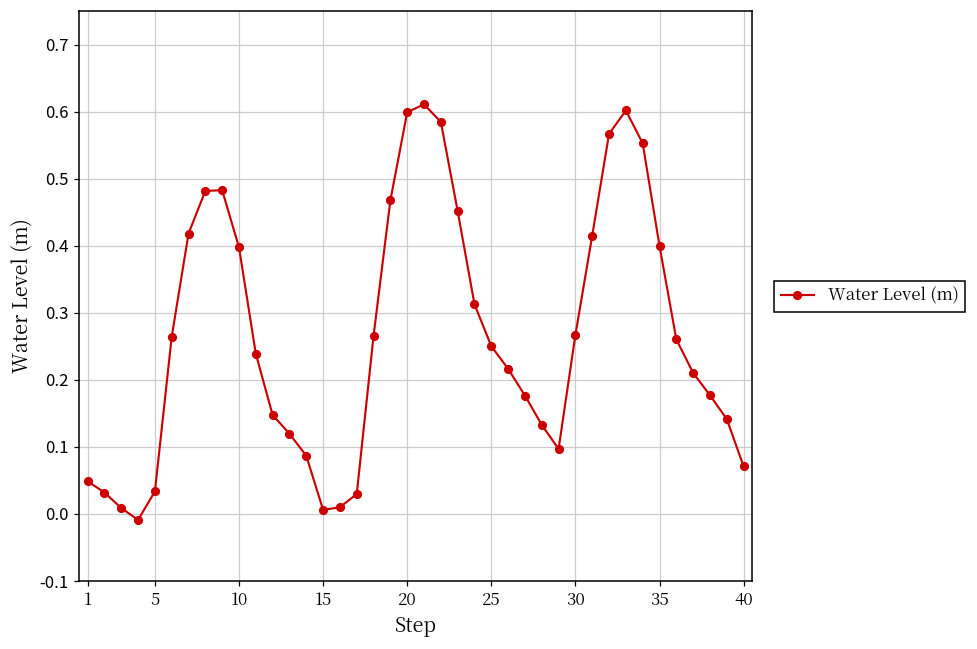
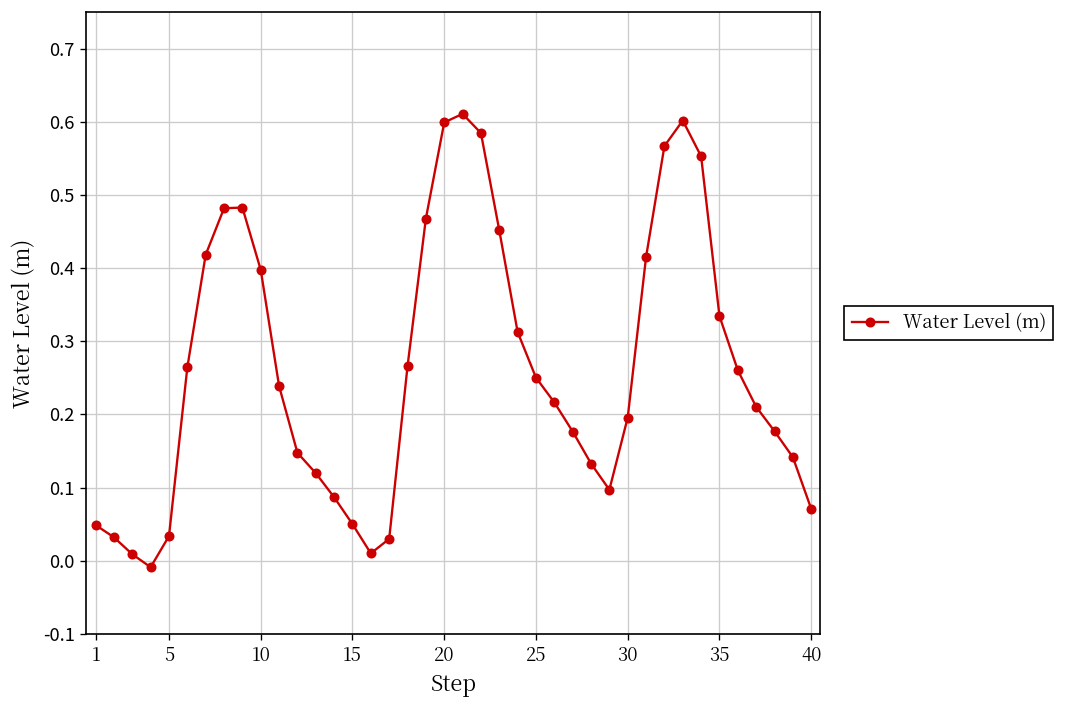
  {
    "1": 0.05,
    "5": 0.03,
    "10": 0.40,
-   "15": 0.01,
+   "15": 0.05,
    "20": 0.60,
    "25": 0.25,
-   "30": 0.27,
-   "35": 0.40,
+   "30": 0.20,
+   "35": 0.33,
    "40": 0.07
  }
